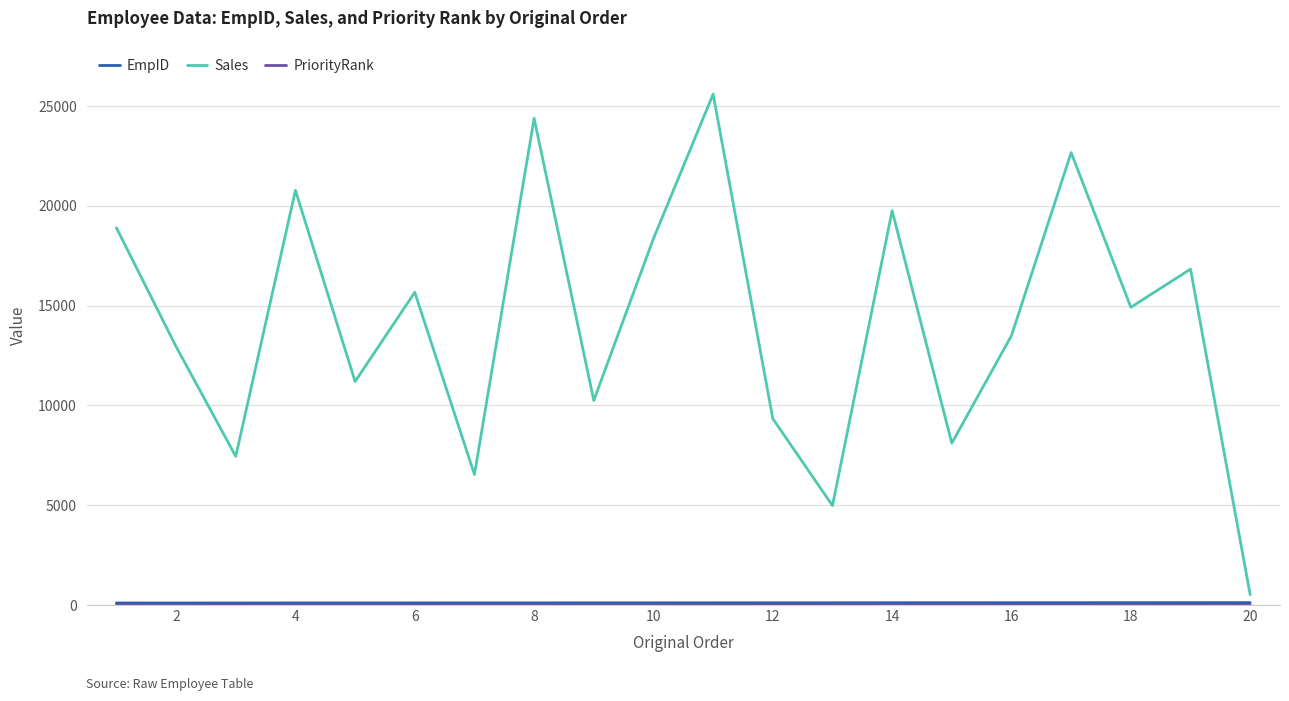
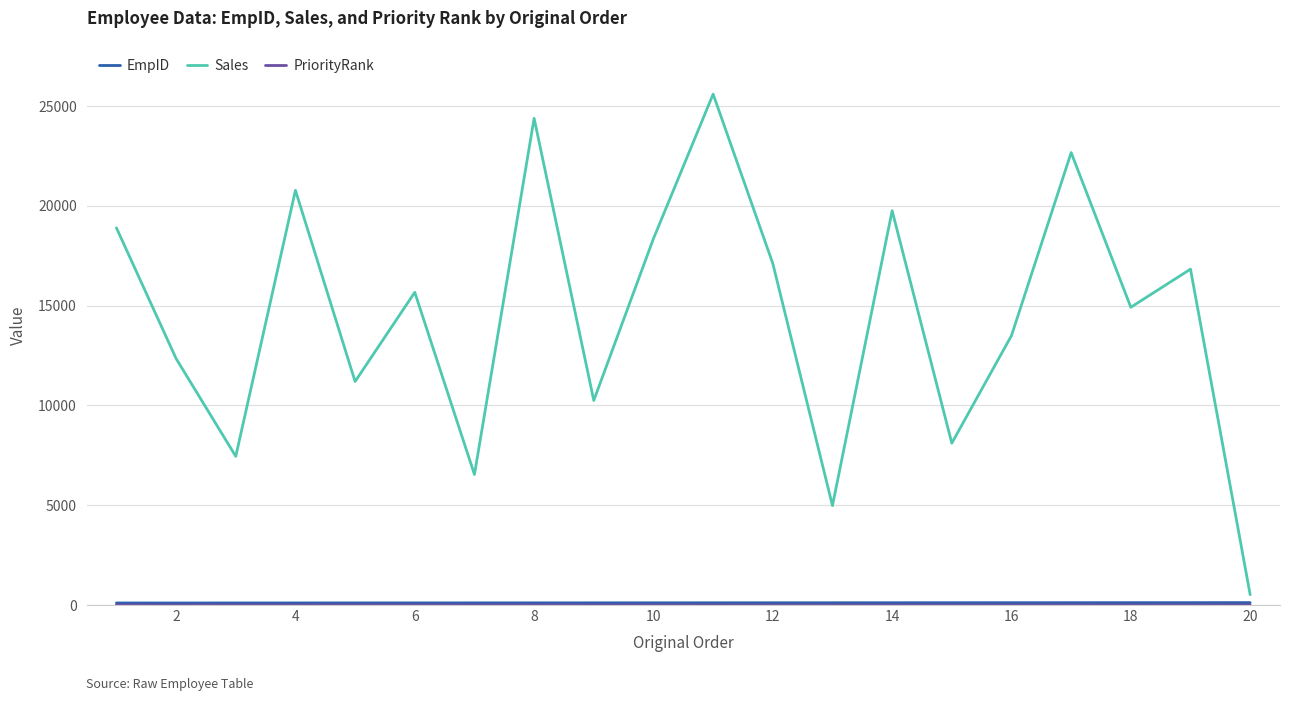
  {
    "Sales": {
-     "2": 12900,
+     "2": 12400,
      "4": 20800,
      "6": 15700,
      "8": 24400,
      "10": 18400,
-     "12": 9300,
+     "12": 17100,
      "14": 19800,
      "16": 13500,
      "18": 14900,
      "20": 500
    }
  }
